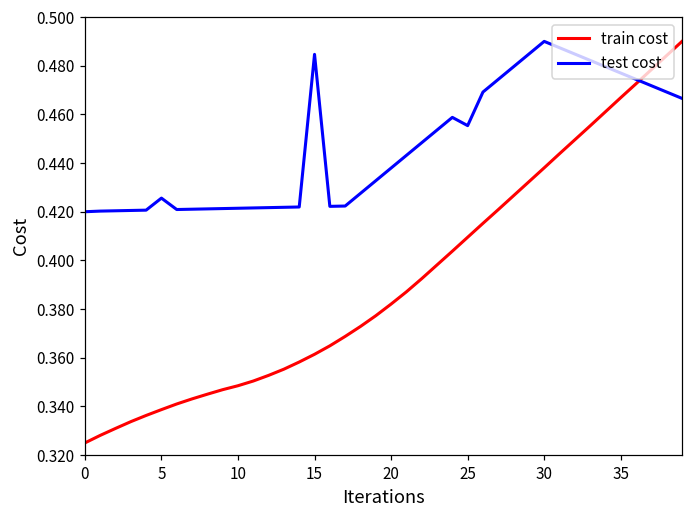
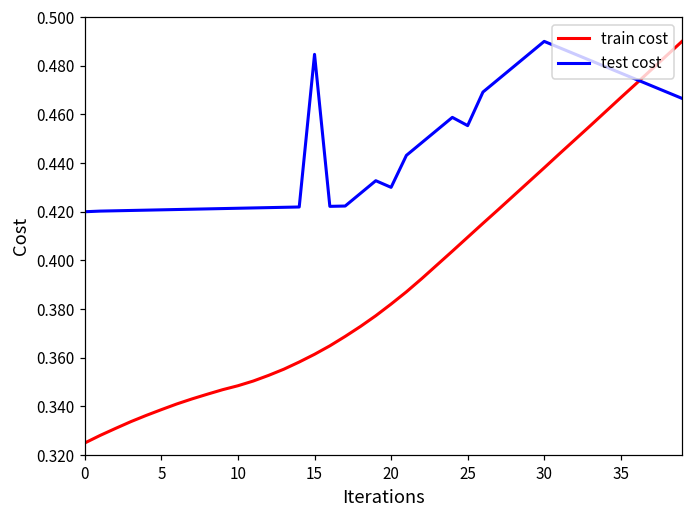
  {
    "train cost": {
      "0": 0.325,
      "5": 0.339,
      "10": 0.349,
      "15": 0.361,
      "20": 0.382,
      "25": 0.410,
      "30": 0.438,
      "35": 0.467
    },
    "test cost": {
      "0": 0.420,
-     "5": 0.426,
+     "5": 0.421,
      "10": 0.421,
      "15": 0.485,
-     "20": 0.438,
+     "20": 0.430,
      "25": 0.455,
      "30": 0.490
    }
  }
